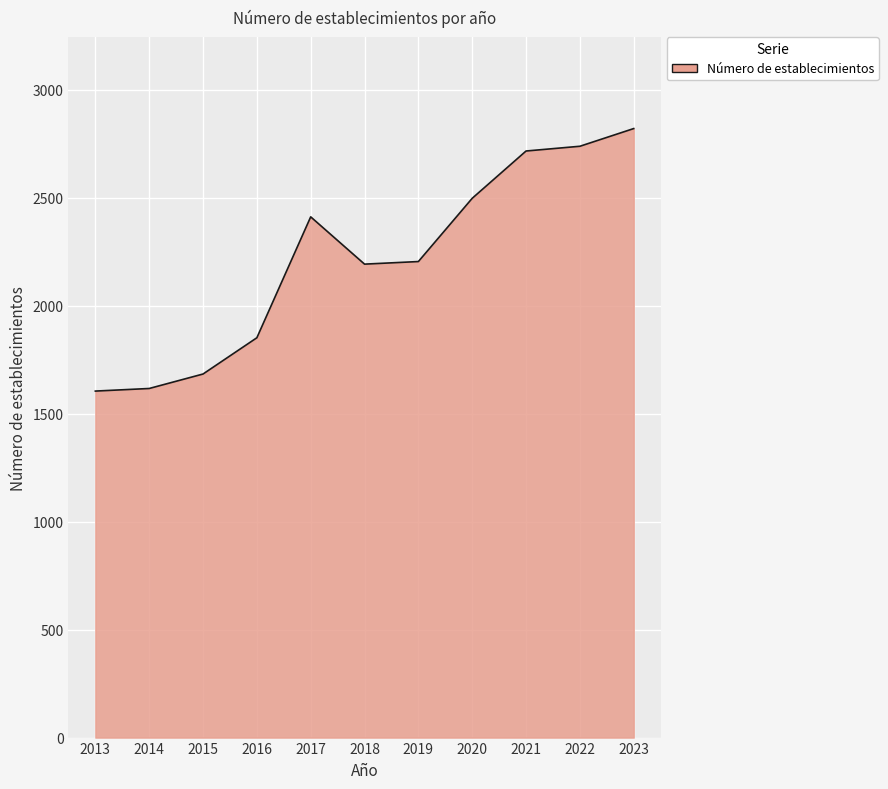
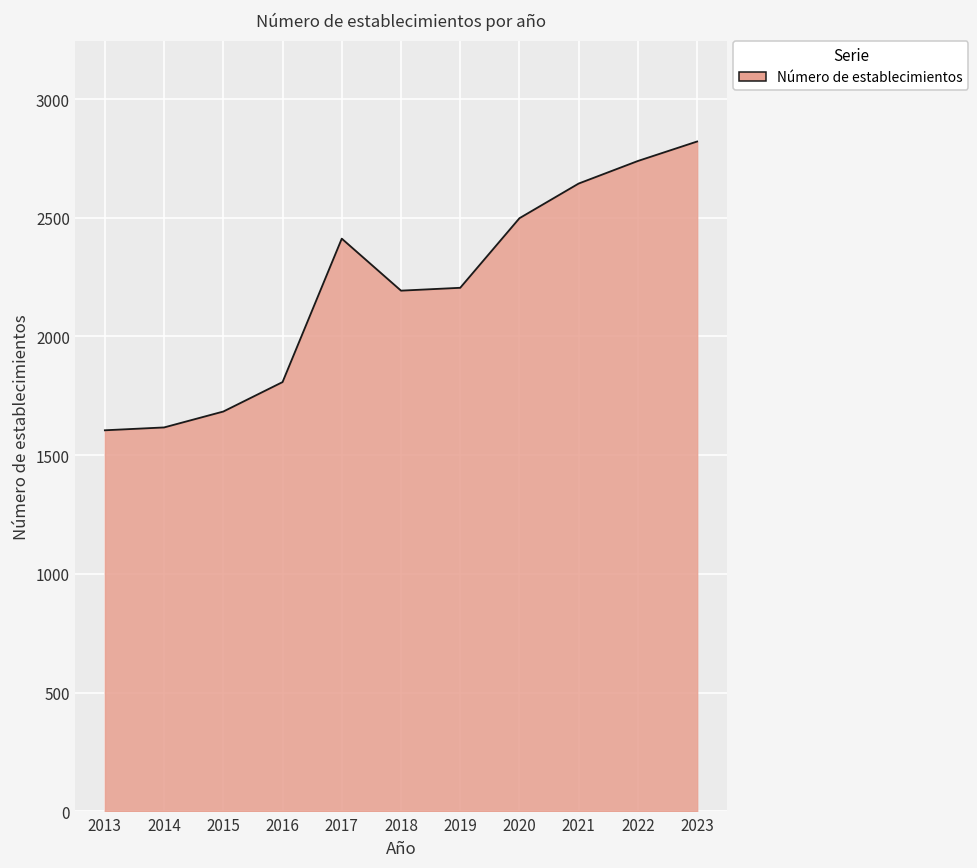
  {
    "2013": 1610,
    "2014": 1620,
    "2015": 1680,
-   "2016": 1850,
+   "2016": 1810,
    "2017": 2410,
    "2018": 2190,
    "2019": 2210,
    "2020": 2500,
-   "2021": 2720,
+   "2021": 2640,
    "2022": 2740,
    "2023": 2820
  }
